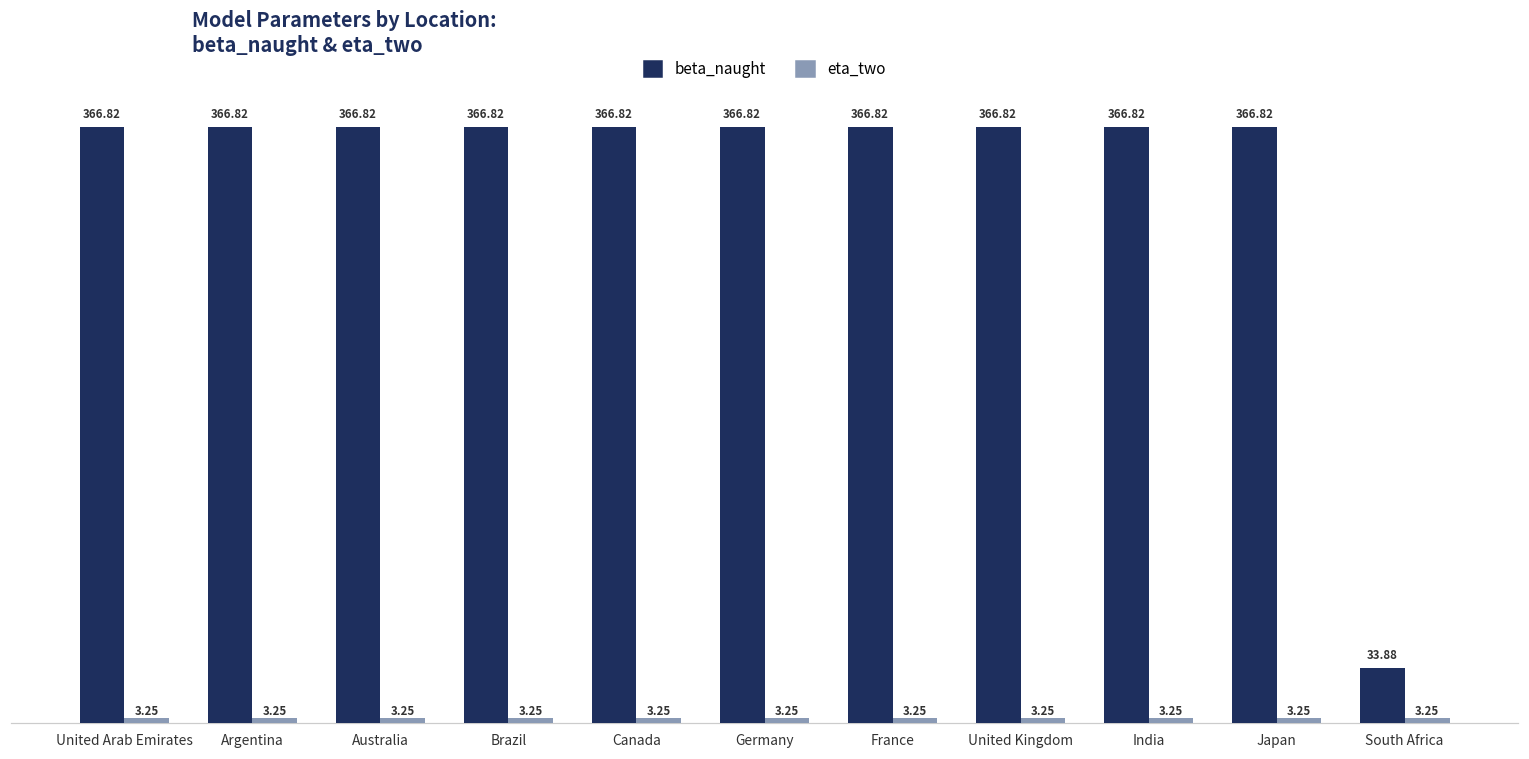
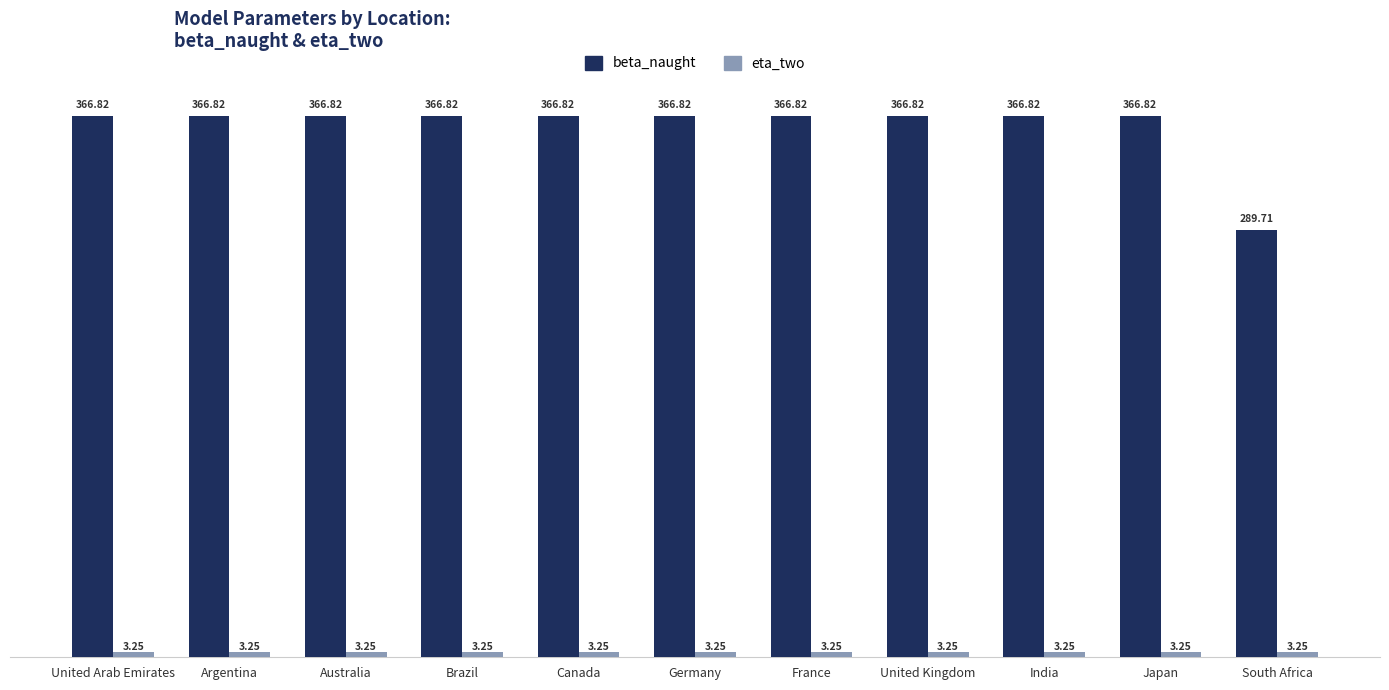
  {
    "beta_naught": {
      "United Arab Emirates": 366.82,
      "Argentina": 366.82,
      "Australia": 366.82,
      "Brazil": 366.82,
      "Canada": 366.82,
      "Germany": 366.82,
      "France": 366.82,
      "United Kingdom": 366.82,
      "India": 366.82,
      "Japan": 366.82,
-     "South Africa": 33.88
+     "South Africa": 289.71
    },
    "eta_two": {
      "United Arab Emirates": 3.25,
      "Argentina": 3.25,
      "Australia": 3.25,
      "Brazil": 3.25,
      "Canada": 3.25,
      "Germany": 3.25,
      "France": 3.25,
      "United Kingdom": 3.25,
      "India": 3.25,
      "Japan": 3.25,
      "South Africa": 3.25
    }
  }
